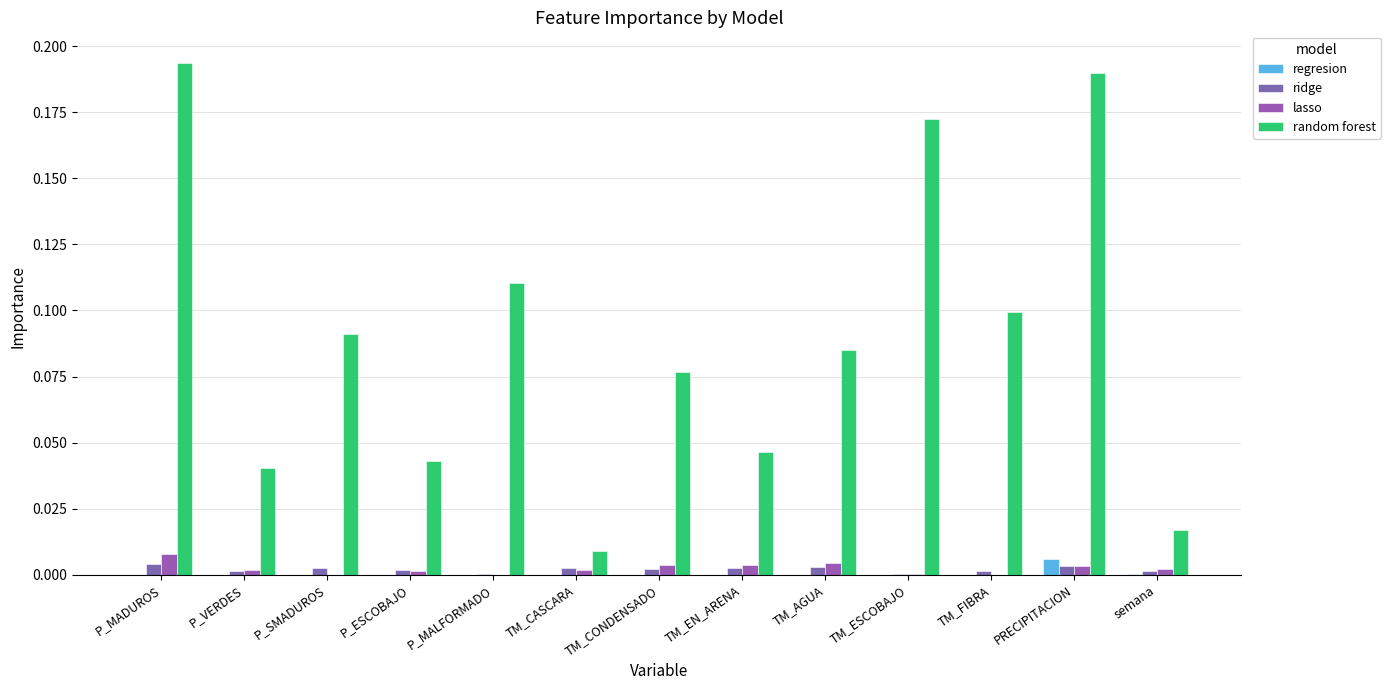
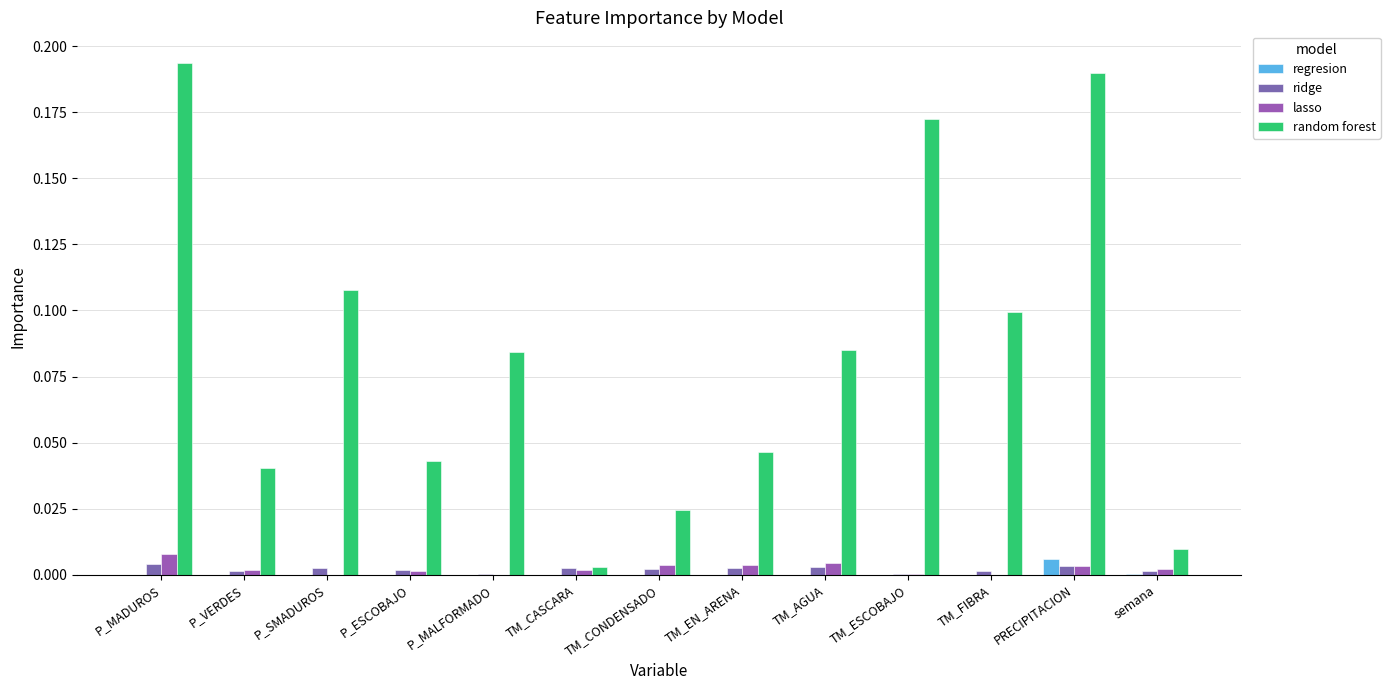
  {
    "regresion": {
      "PRECIPITACION": 0.006
    },
    "random forest": {
      "P_MADUROS": 0.193,
      "P_VERDES": 0.040,
-     "P_SMADUROS": 0.091,
+     "P_SMADUROS": 0.108,
      "P_ESCOBAJO": 0.043,
-     "P_MALFORMADO": 0.110,
-     "TM_CASCARA": 0.009,
-     "TM_CONDENSADO": 0.077,
+     "P_MALFORMADO": 0.084,
+     "TM_CASCARA": 0.003,
+     "TM_CONDENSADO": 0.025,
      "TM_EN_ARENA": 0.046,
      "TM_AGUA": 0.085,
      "TM_ESCOBAJO": 0.172,
      "TM_FIBRA": 0.099,
      "PRECIPITACION": 0.190,
-     "semana": 0.017
+     "semana": 0.010
    }
  }
